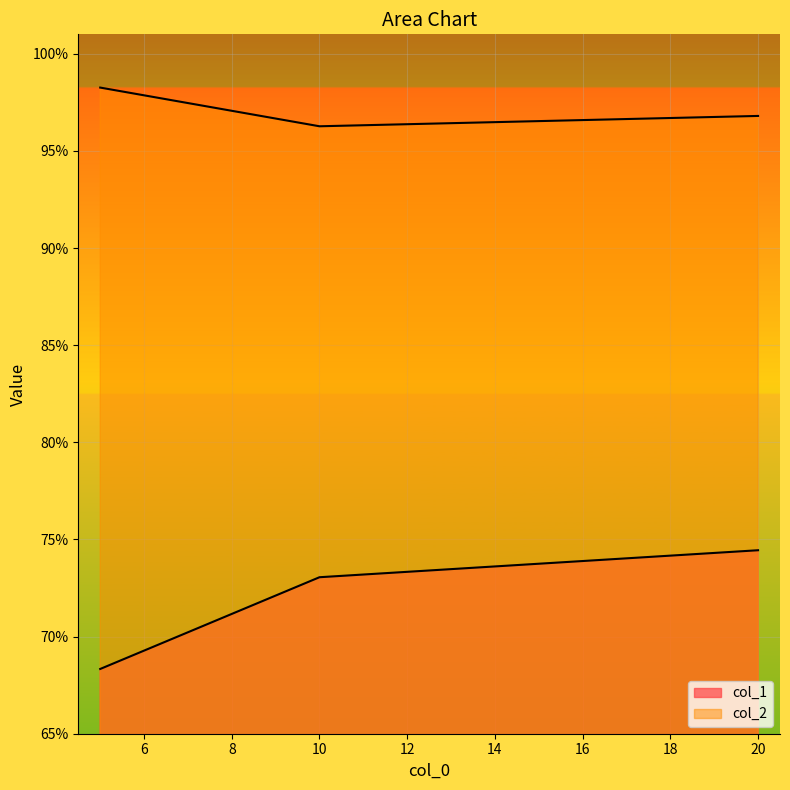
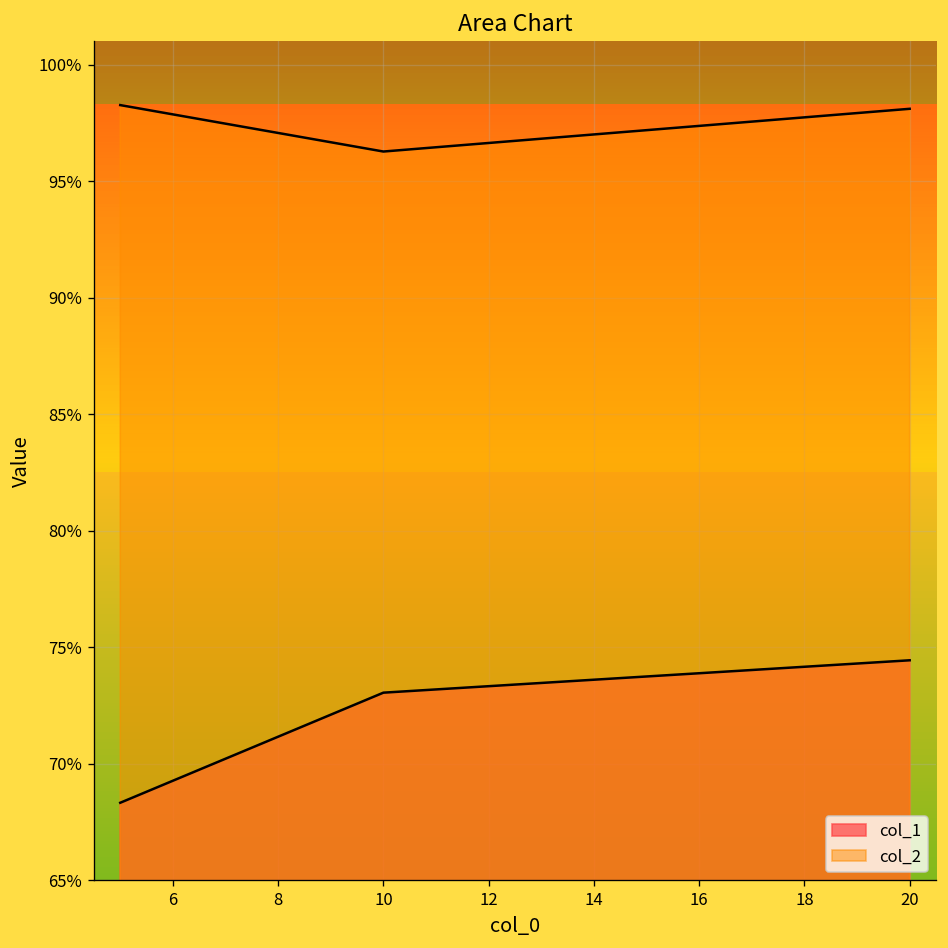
  {
    "col_1": {
      "10": "73.1%",
      "20": "74.4%"
    },
    "col_2": {
      "10": "96.3%",
-     "20": "96.8%"
+     "20": "98.1%"
    }
  }
